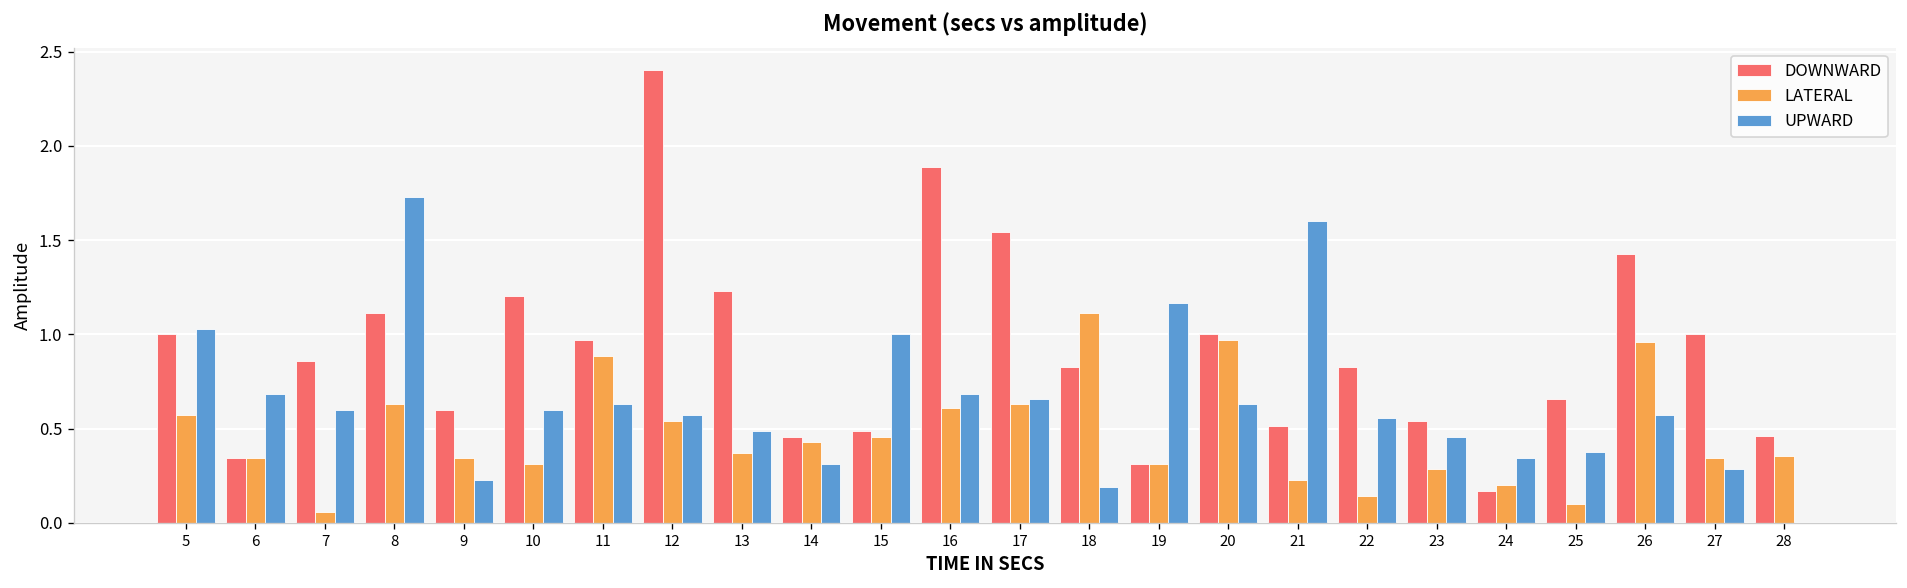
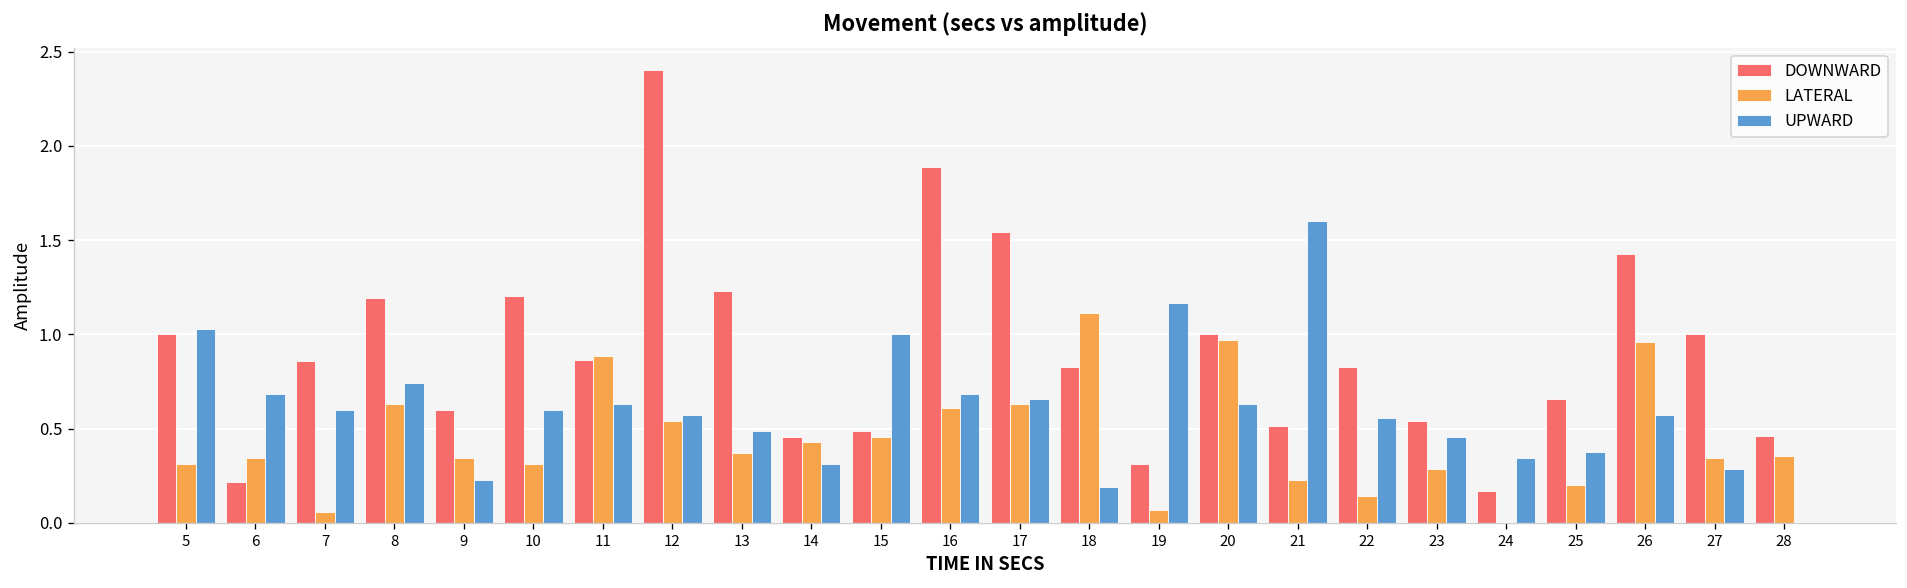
  {
    "DOWNWARD": {
      "5": 1.00,
-     "6": 0.34,
+     "6": 0.22,
      "7": 0.86,
-     "8": 1.11,
+     "8": 1.19,
      "9": 0.60,
      "10": 1.20,
-     "11": 0.97,
+     "11": 0.86,
      "12": 2.40,
      "13": 1.23,
      "14": 0.46,
      "15": 0.49,
      "16": 1.89,
      "17": 1.54,
      "18": 0.83,
      "19": 0.31,
      "20": 1.00,
      "21": 0.51,
      "22": 0.83,
      "23": 0.54,
      "24": 0.17,
      "25": 0.66,
      "26": 1.43,
      "27": 1.00,
      "28": 0.46
    },
    "LATERAL": {
-     "5": 0.57,
+     "5": 0.31,
      "6": 0.34,
      "7": 0.06,
      "8": 0.63,
      "9": 0.34,
      "10": 0.31,
      "11": 0.89,
      "12": 0.54,
      "13": 0.37,
      "14": 0.43,
      "15": 0.46,
      "16": 0.61,
      "17": 0.63,
      "18": 1.11,
-     "19": 0.31,
+     "19": 0.07,
      "20": 0.97,
      "21": 0.23,
      "22": 0.14,
      "23": 0.29,
-     "24": 0.2,
-     "25": 0.1,
+     "24": 0.0,
+     "25": 0.2,
      "26": 0.96,
      "27": 0.34,
      "28": 0.36
    },
    "UPWARD": {
      "5": 1.03,
      "6": 0.69,
      "7": 0.60,
-     "8": 1.73,
+     "8": 0.74,
      "9": 0.23,
      "10": 0.60,
      "11": 0.63,
      "12": 0.57,
      "13": 0.49,
      "14": 0.31,
      "15": 1.00,
      "16": 0.69,
      "17": 0.66,
      "18": 0.19,
      "19": 1.17,
      "20": 0.63,
      "21": 1.60,
      "22": 0.56,
      "23": 0.46,
      "24": 0.34,
      "25": 0.37,
      "26": 0.57,
      "27": 0.29,
      "28": 0.00
    }
  }
